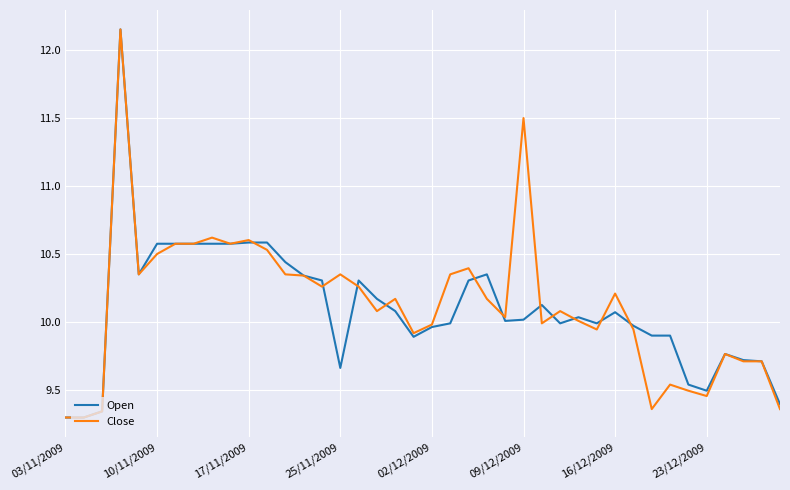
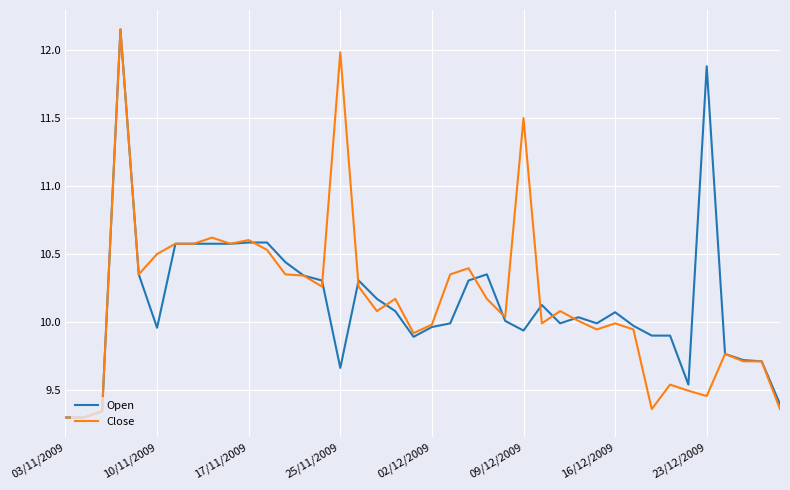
  {
    "Open": {
-     "10/11/2009": 10.58,
+     "10/11/2009": 9.96,
      "25/11/2009": 9.66,
-     "09/12/2009": 10.02,
+     "09/12/2009": 9.94,
      "16/12/2009": 10.07,
-     "23/12/2009": 9.50
+     "23/12/2009": 11.88
    },
    "Close": {
      "10/11/2009": 10.50,
-     "25/11/2009": 10.35,
+     "25/11/2009": 11.98,
      "09/12/2009": 11.50,
-     "16/12/2009": 10.21,
+     "16/12/2009": 9.99,
      "23/12/2009": 9.46
    }
  }
